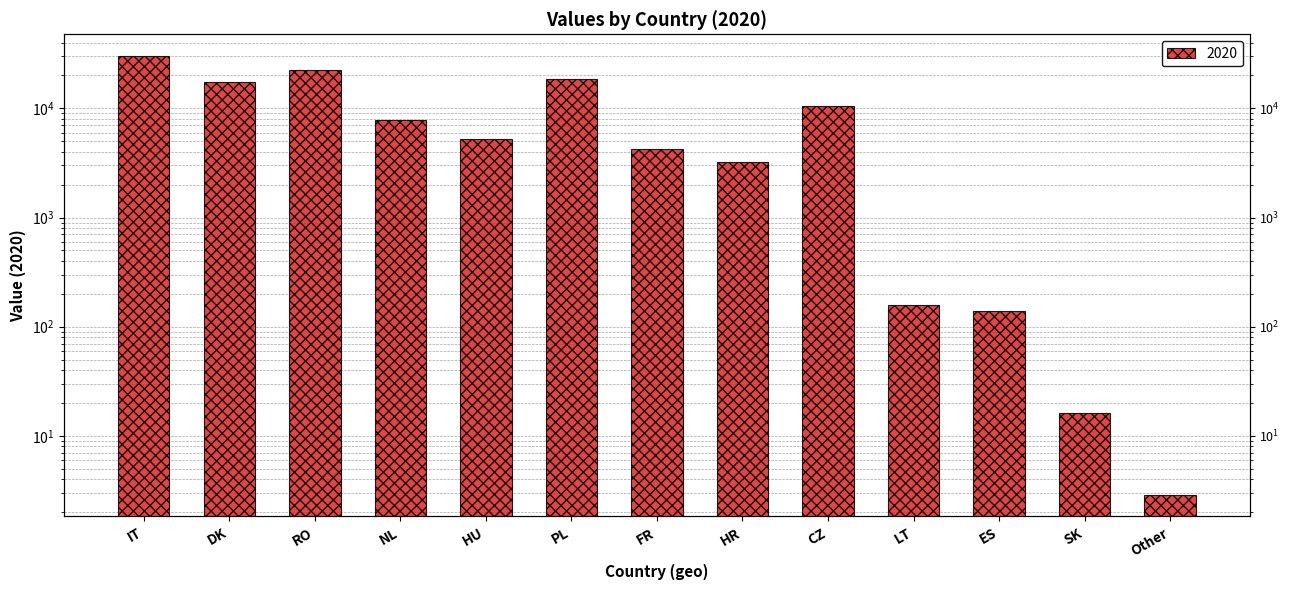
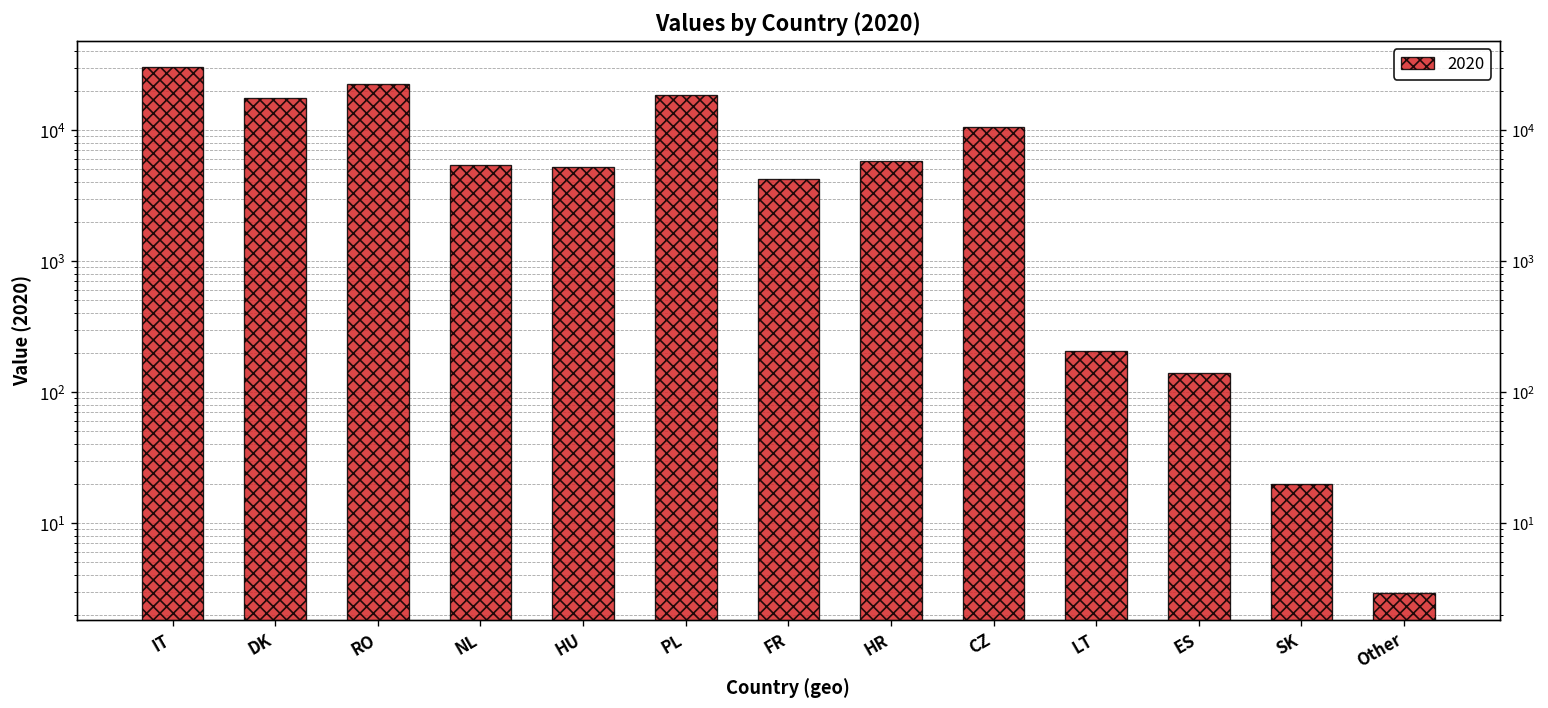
  {
    "IT": 30000,
    "DK": 18000,
    "RO": 22000,
-   "NL": 8000,
+   "NL": 5000,
    "HU": 5000,
    "PL": 18000,
    "FR": 4300,
-   "HR": 3200,
+   "HR": 6000,
    "CZ": 10000,
-   "LT": 160,
+   "LT": 210,
    "ES": 140,
-   "SK": 16,
+   "SK": 20,
    "Other": 3
  }
